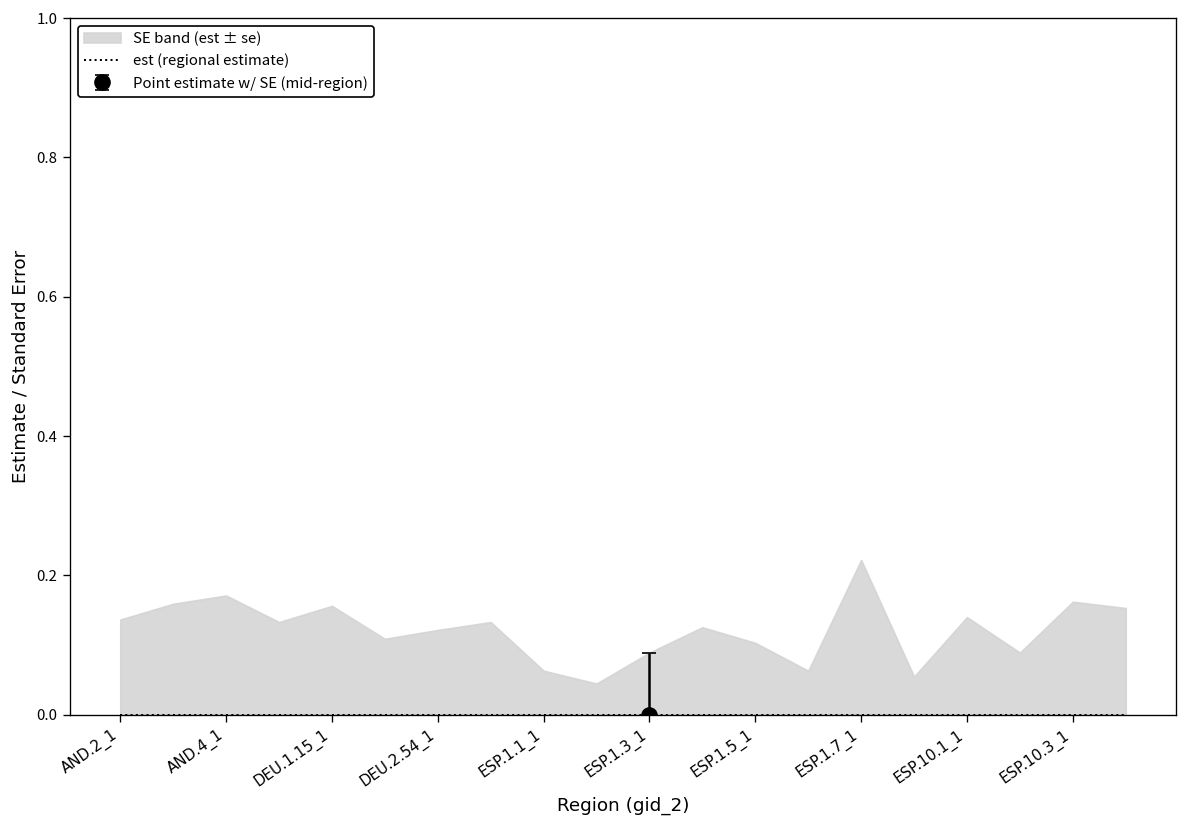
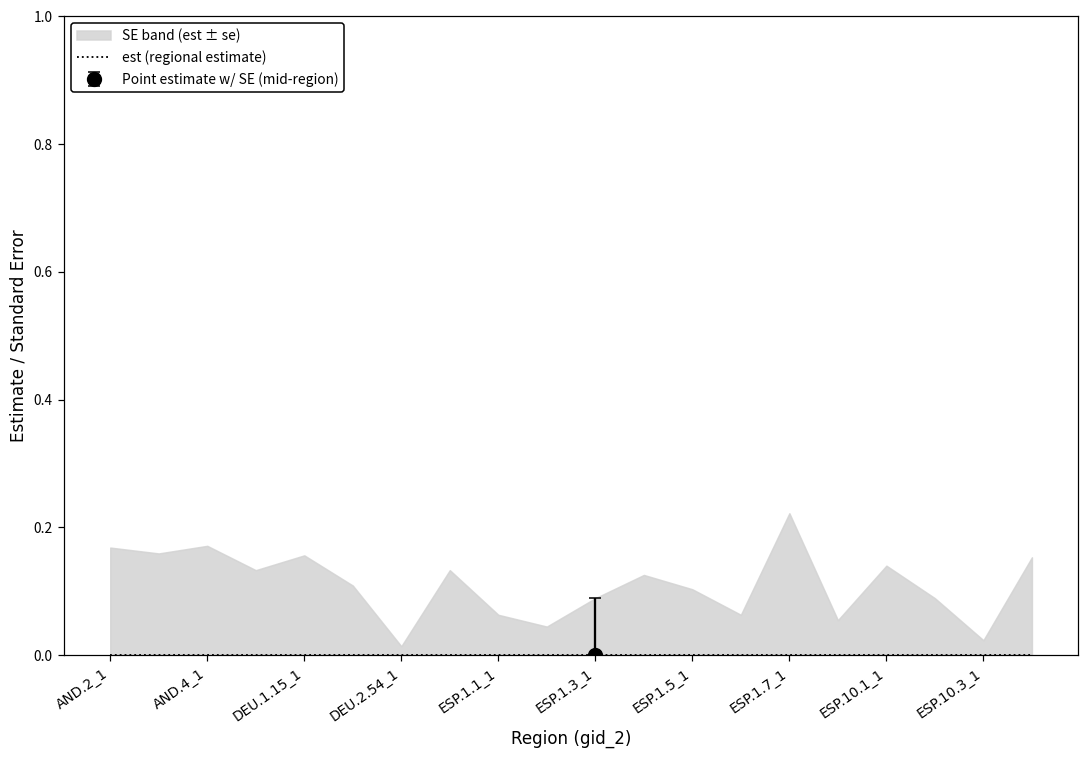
  {
    "SE band (est ± se)": {
-     "AND.2_1": 0.14,
+     "AND.2_1": 0.17,
      "AND.4_1": 0.17,
      "DEU.1.15_1": 0.16,
-     "DEU.2.54_1": 0.12,
+     "DEU.2.54_1": 0.01,
      "ESP.1.1_1": 0.06,
      "ESP.1.5_1": 0.10,
      "ESP.1.7_1": 0.22,
      "ESP.10.1_1": 0.14,
-     "ESP.10.3_1": 0.16
+     "ESP.10.3_1": 0.02
    }
  }
